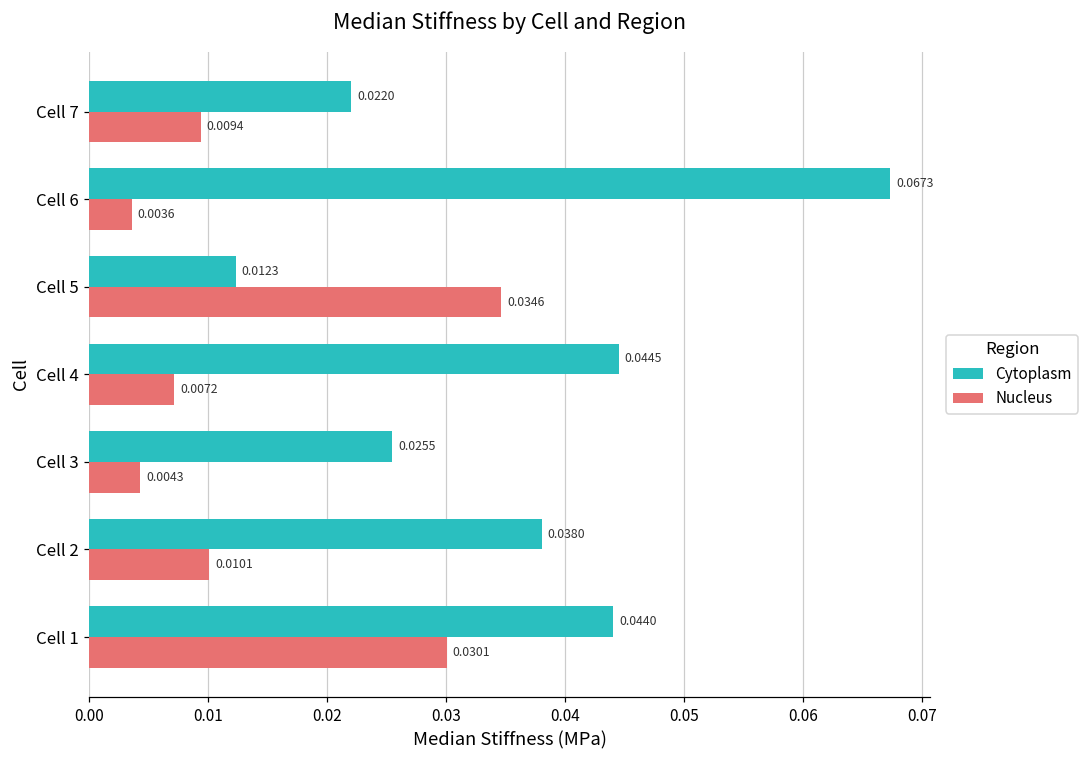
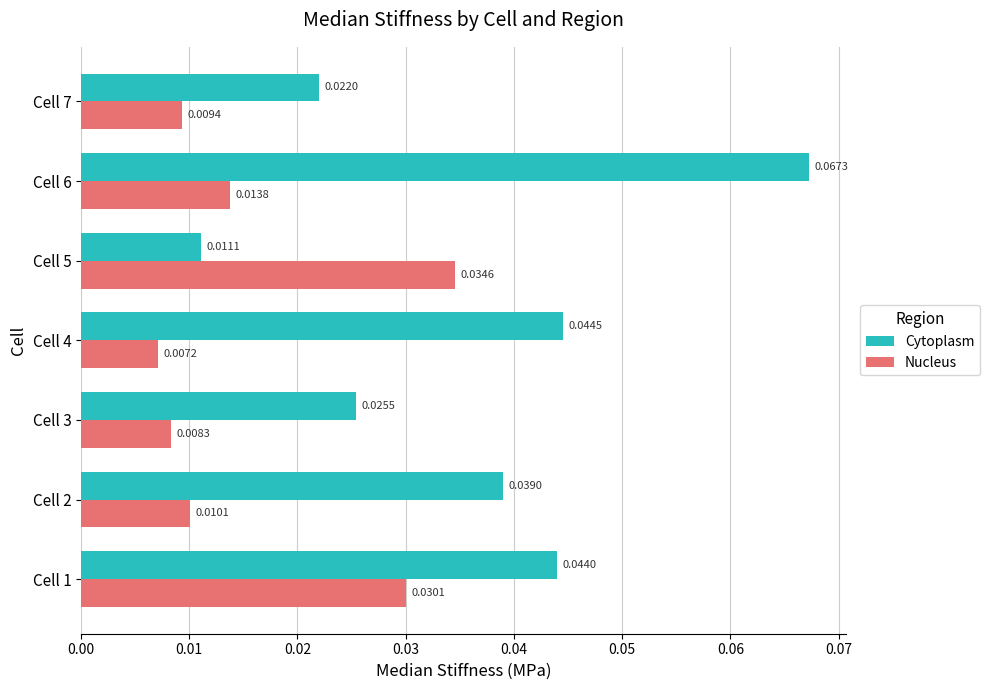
  {
    "Cytoplasm": {
      "Cell 7": 0.0220,
      "Cell 6": 0.0673,
-     "Cell 5": 0.0123,
+     "Cell 5": 0.0111,
      "Cell 4": 0.0445,
      "Cell 3": 0.0255,
-     "Cell 2": 0.0380,
+     "Cell 2": 0.0390,
      "Cell 1": 0.0440
    },
    "Nucleus": {
      "Cell 7": 0.0094,
-     "Cell 6": 0.0036,
+     "Cell 6": 0.0138,
      "Cell 5": 0.0346,
      "Cell 4": 0.0072,
-     "Cell 3": 0.0043,
+     "Cell 3": 0.0083,
      "Cell 2": 0.0101,
      "Cell 1": 0.0301
    }
  }
